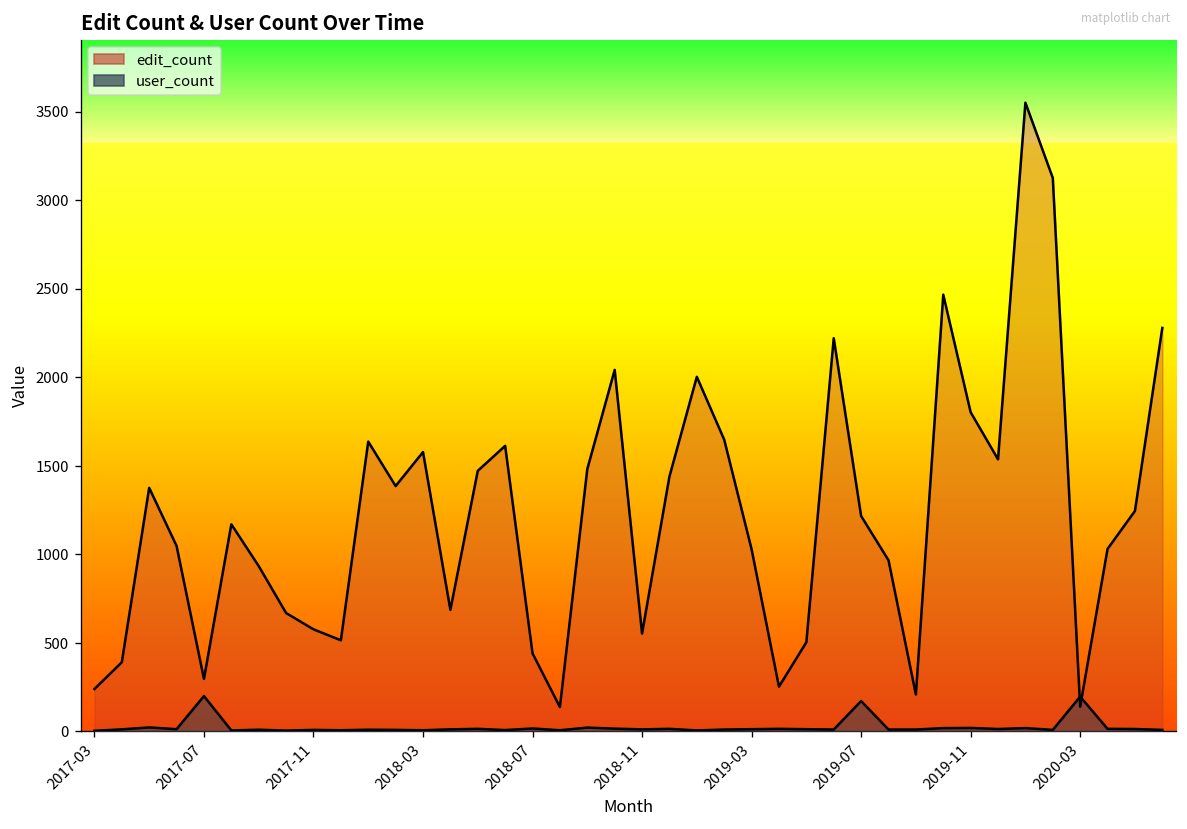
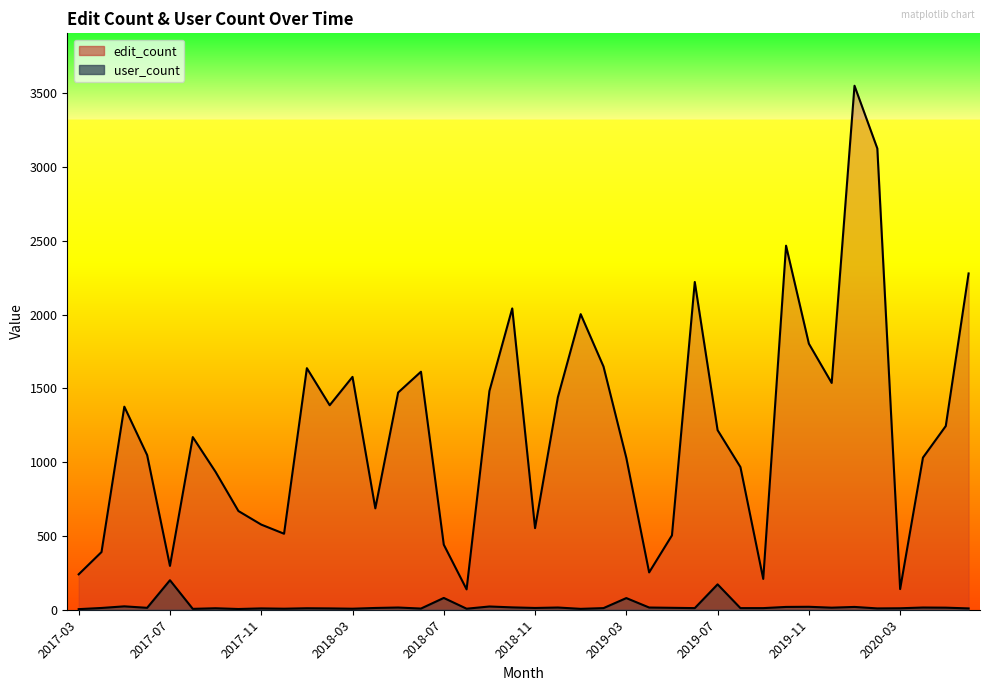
  {
    "edit_count": {
      "2017-03": 240,
      "2017-07": 300,
      "2017-11": 580,
      "2018-03": 1580,
      "2018-07": 440,
      "2018-11": 550,
      "2019-03": 1030,
      "2019-07": 1220,
      "2019-11": 1800,
      "2020-03": 140
    },
    "user_count": {
      "2017-03": 0,
      "2017-07": 200,
      "2017-11": 10,
      "2018-03": 10,
-     "2018-07": 20,
+     "2018-07": 80,
      "2018-11": 10,
-     "2019-03": 10,
+     "2019-03": 80,
      "2019-07": 170,
      "2019-11": 20,
-     "2020-03": 200
+     "2020-03": 10
    }
  }
